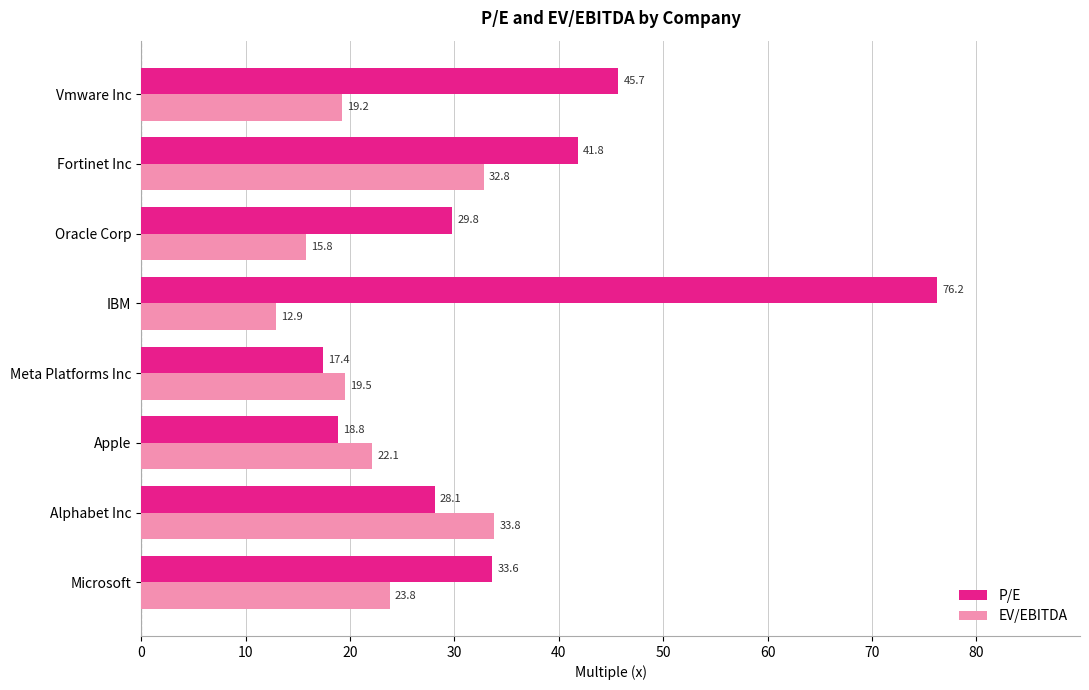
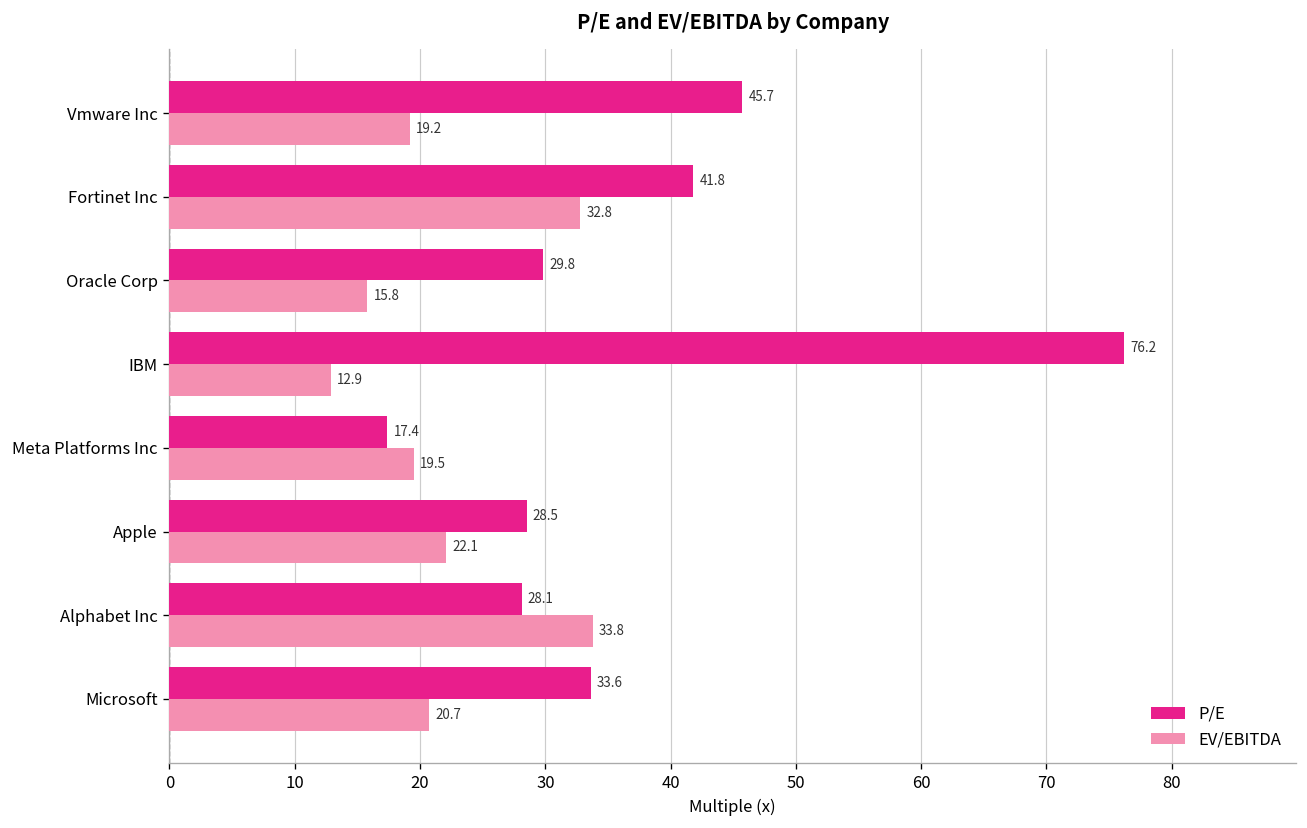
  {
    "P/E": {
      "Vmware Inc": 45.7,
      "Fortinet Inc": 41.8,
      "Oracle Corp": 29.8,
      "IBM": 76.2,
      "Meta Platforms Inc": 17.4,
-     "Apple": 18.8,
+     "Apple": 28.5,
      "Alphabet Inc": 28.1,
      "Microsoft": 33.6
    },
    "EV/EBITDA": {
      "Vmware Inc": 19.2,
      "Fortinet Inc": 32.8,
      "Oracle Corp": 15.8,
      "IBM": 12.9,
      "Meta Platforms Inc": 19.5,
      "Apple": 22.1,
      "Alphabet Inc": 33.8,
-     "Microsoft": 23.8
+     "Microsoft": 20.7
    }
  }
